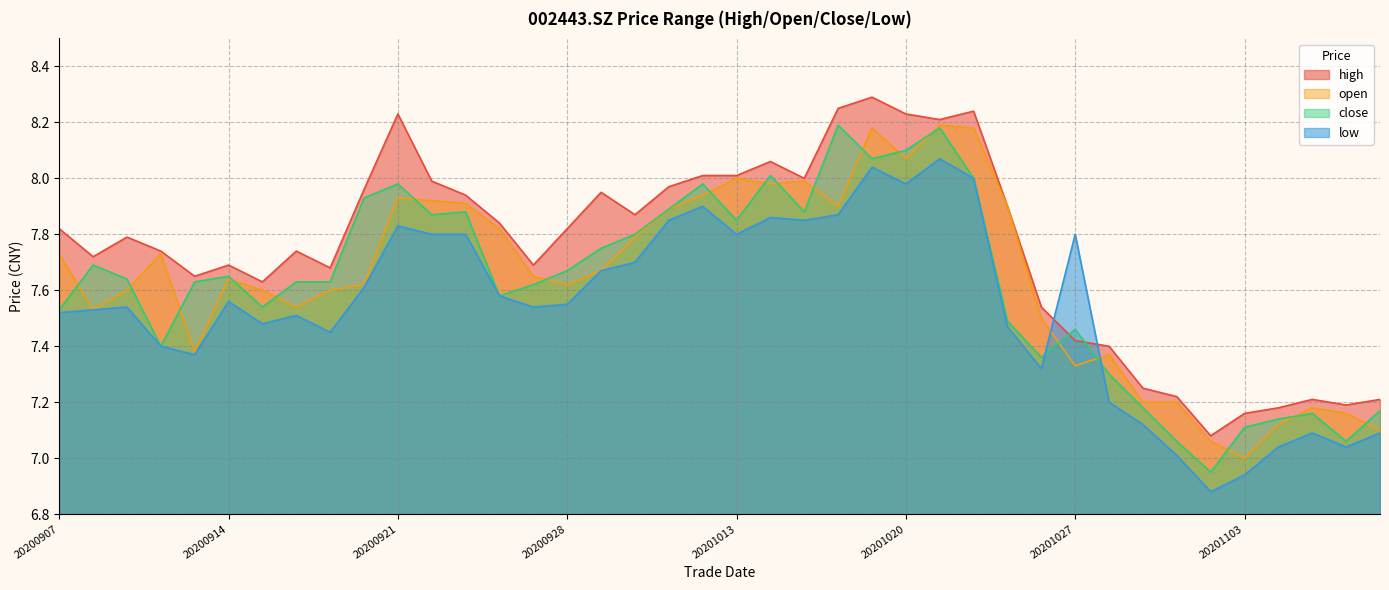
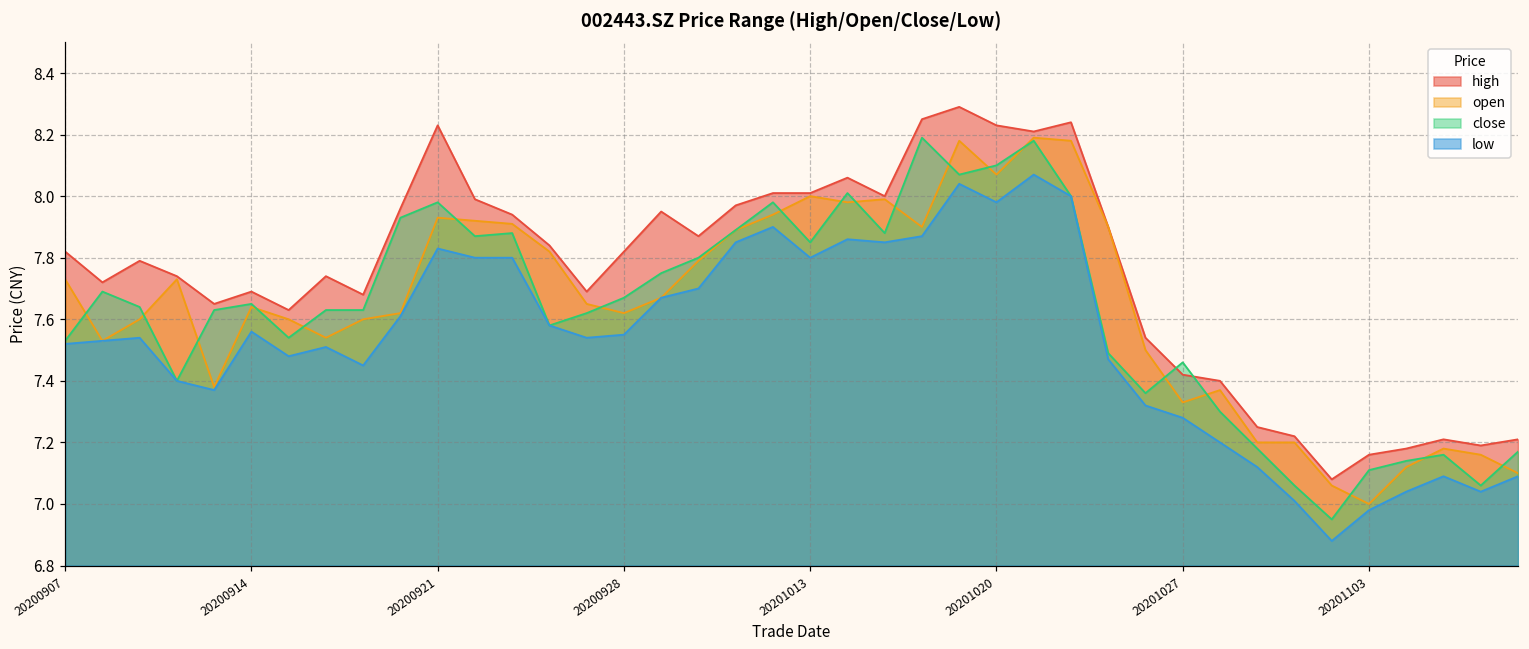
  {
    "high": {
      "20200907": 7.82,
      "20200914": 7.69,
      "20200921": 8.23,
      "20200928": 7.82,
      "20201013": 8.01,
      "20201020": 8.23,
      "20201027": 7.42,
      "20201103": 7.16
    },
    "open": {
      "20200907": 7.73,
      "20200914": 7.64,
      "20200921": 7.93,
      "20200928": 7.62,
      "20201013": 8.00,
      "20201020": 8.07,
      "20201027": 7.33,
      "20201103": 7.00
    },
    "close": {
      "20200907": 7.53,
      "20200914": 7.65,
      "20200921": 7.98,
      "20200928": 7.67,
      "20201013": 7.85,
      "20201020": 8.10,
      "20201027": 7.46,
      "20201103": 7.11
    },
    "low": {
      "20200907": 7.52,
      "20200914": 7.56,
      "20200921": 7.83,
      "20200928": 7.55,
      "20201013": 7.80,
      "20201020": 7.98,
-     "20201027": 7.80,
-     "20201103": 6.94
+     "20201027": 7.28,
+     "20201103": 6.98
    }
  }
